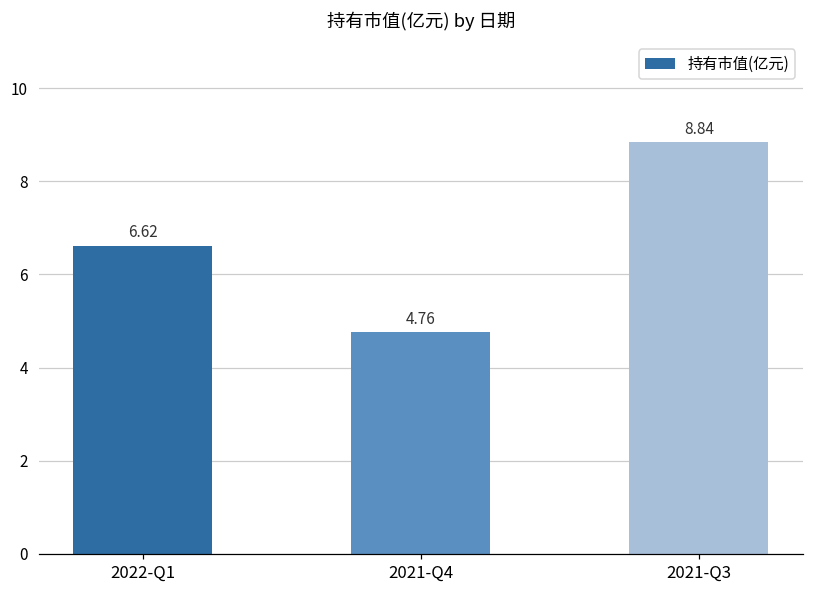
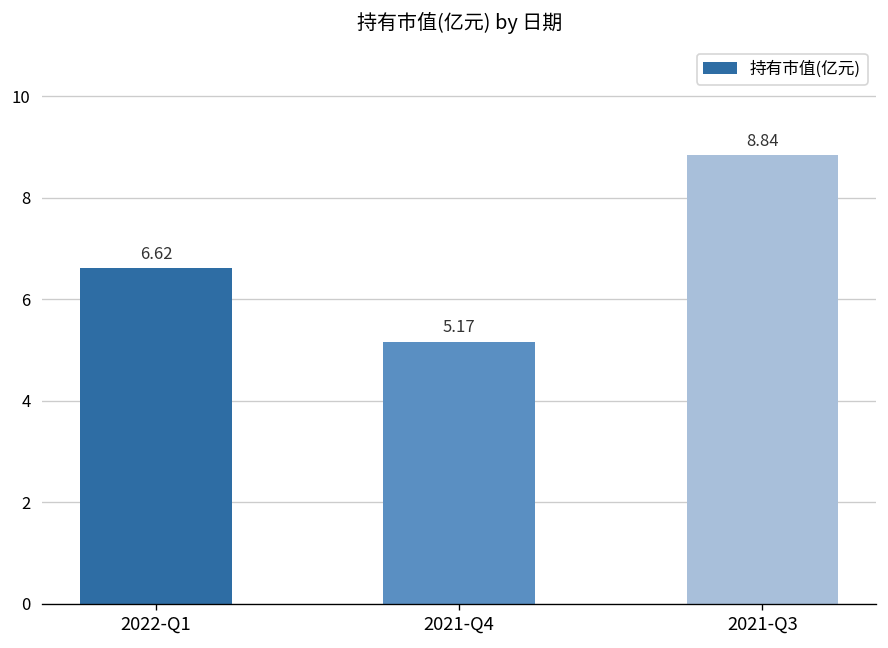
  {
    "2022-Q1": 6.62,
-   "2021-Q4": 4.76,
+   "2021-Q4": 5.17,
    "2021-Q3": 8.84
  }
